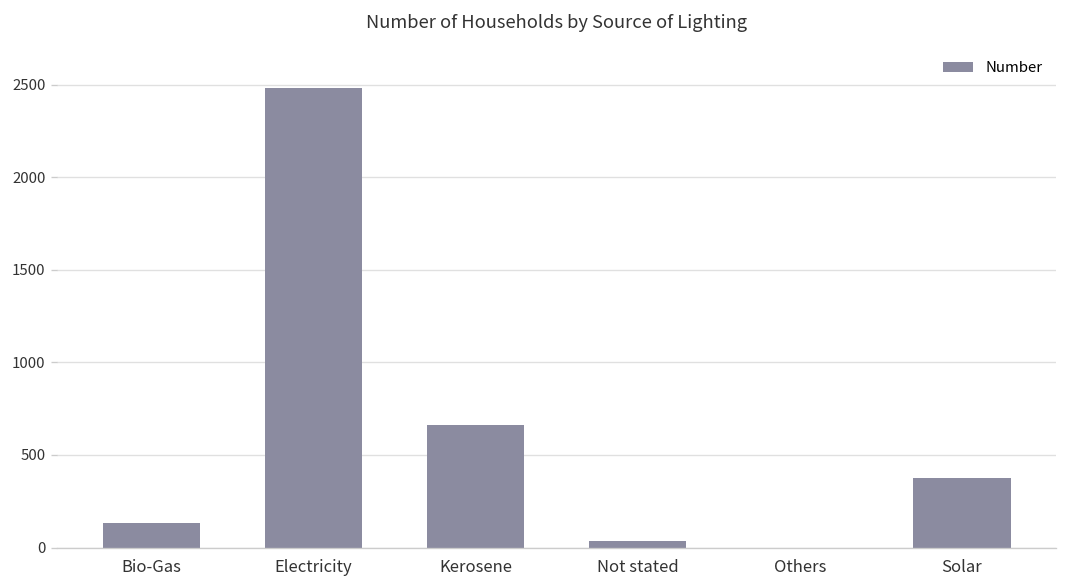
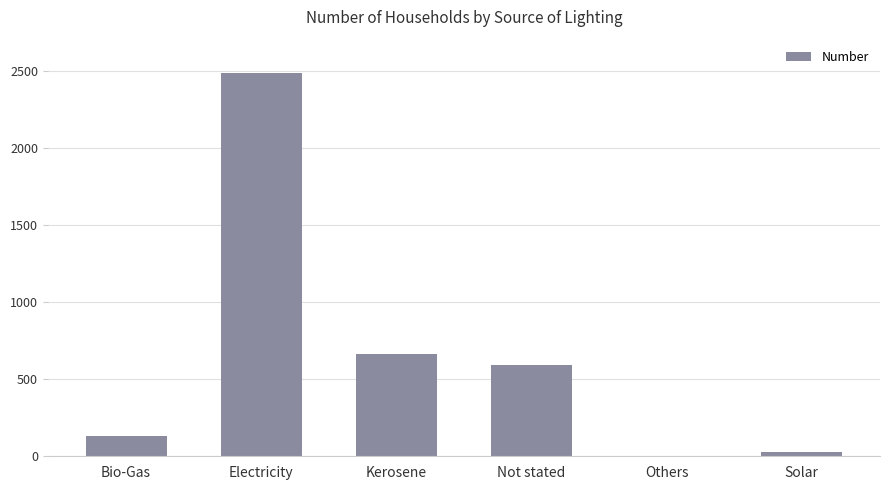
  {
    "Bio-Gas": 130,
    "Electricity": 2480,
    "Kerosene": 660,
-   "Not stated": 30,
+   "Not stated": 590,
    "Others": 0,
-   "Solar": 380
+   "Solar": 30
  }
